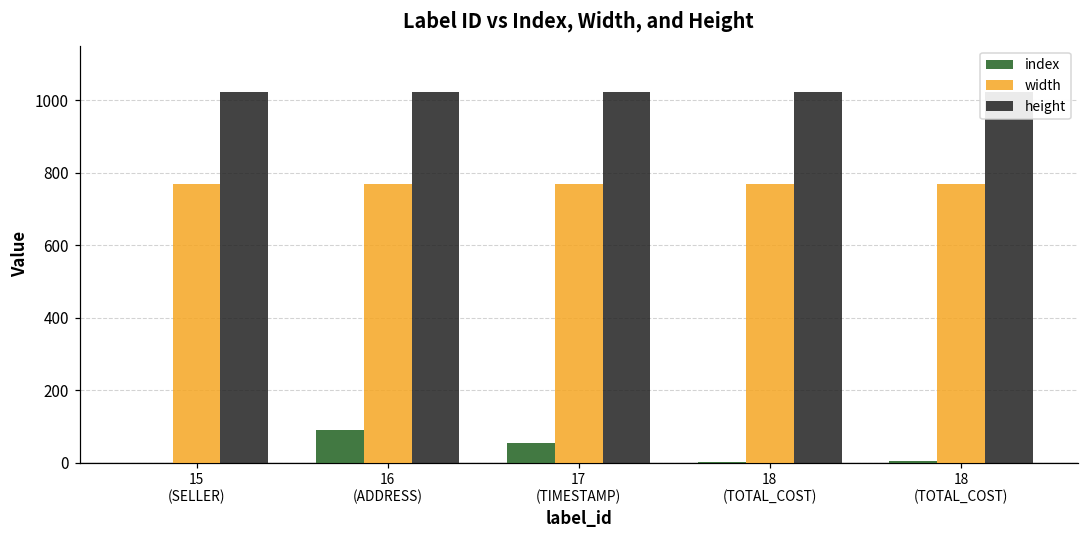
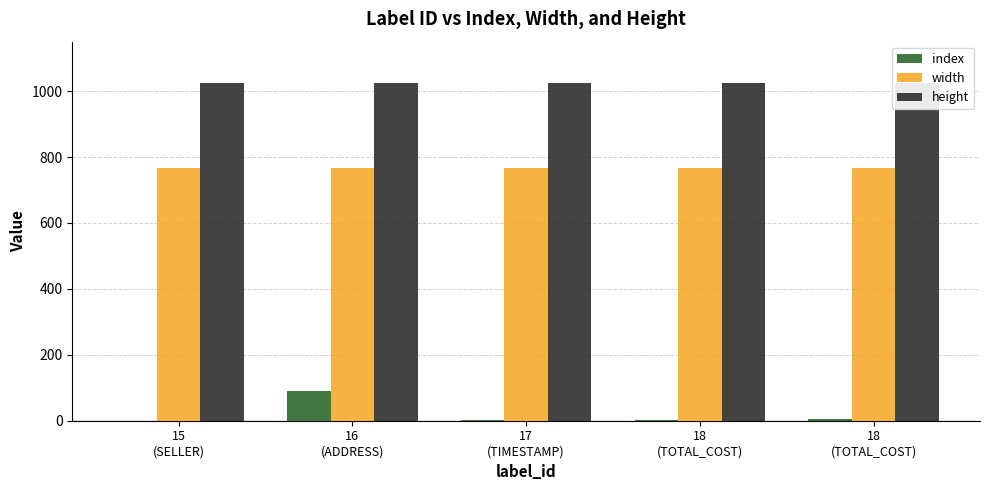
  {
    "index": {
      "15 (SELLER)": 0,
      "16 (ADDRESS)": 90,
-     "17 (TIMESTAMP)": 50
+     "17 (TIMESTAMP)": 0
    },
    "width": {
      "15 (SELLER)": 770,
      "16 (ADDRESS)": 770,
      "17 (TIMESTAMP)": 770
    },
    "height": {
      "15 (SELLER)": 1020,
      "16 (ADDRESS)": 1020,
      "17 (TIMESTAMP)": 1020
    }
  }
